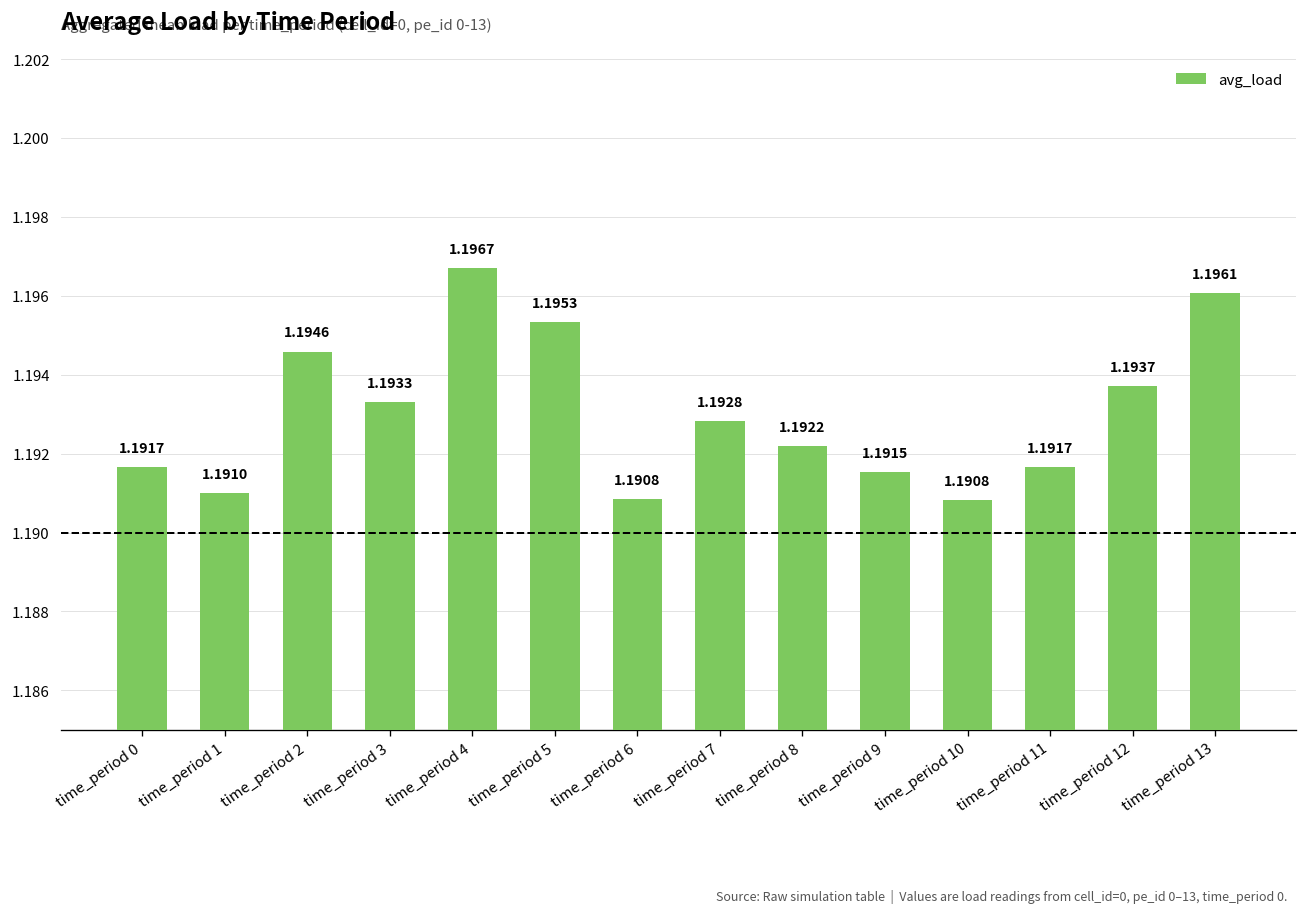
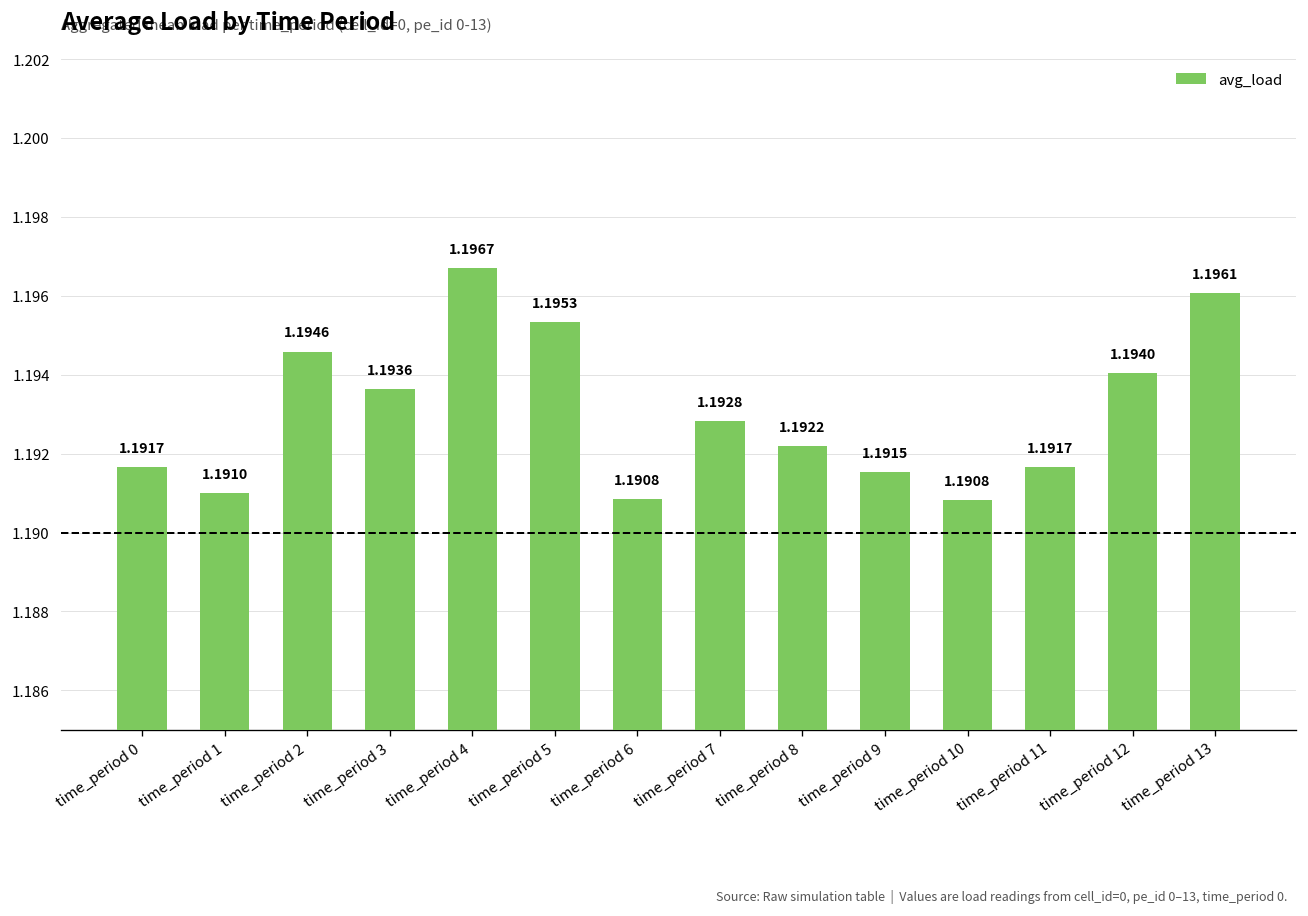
  {
    "time_period 0": 1.1917,
    "time_period 1": 1.1910,
    "time_period 2": 1.1946,
-   "time_period 3": 1.1933,
+   "time_period 3": 1.1936,
    "time_period 4": 1.1967,
    "time_period 5": 1.1953,
    "time_period 6": 1.1908,
    "time_period 7": 1.1928,
    "time_period 8": 1.1922,
    "time_period 9": 1.1915,
    "time_period 10": 1.1908,
    "time_period 11": 1.1917,
-   "time_period 12": 1.1937,
+   "time_period 12": 1.1940,
    "time_period 13": 1.1961
  }
